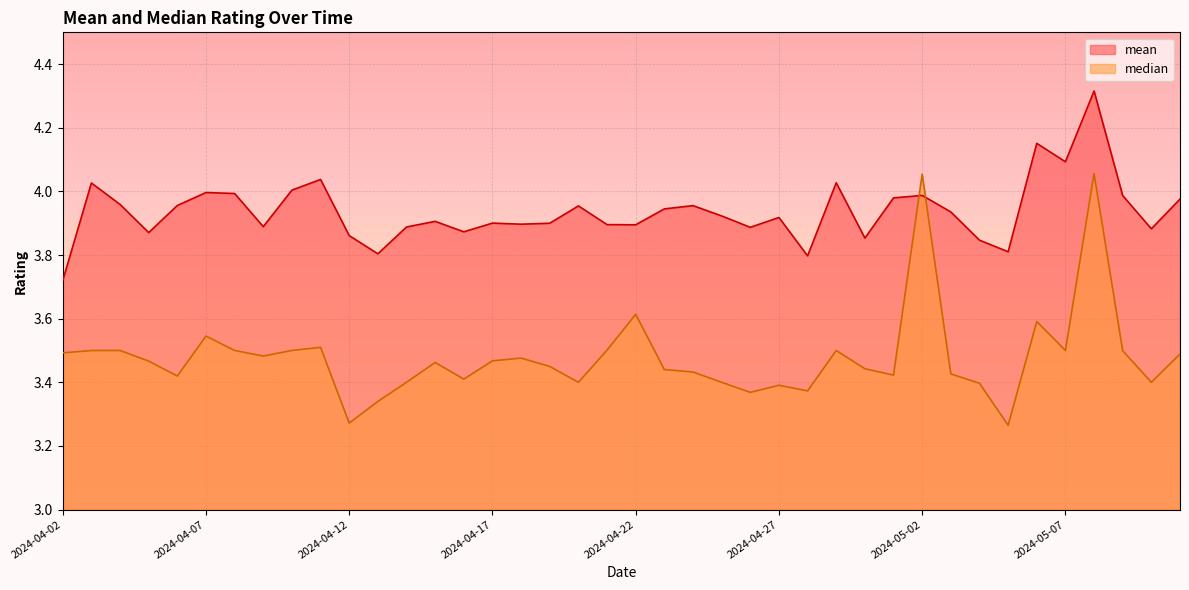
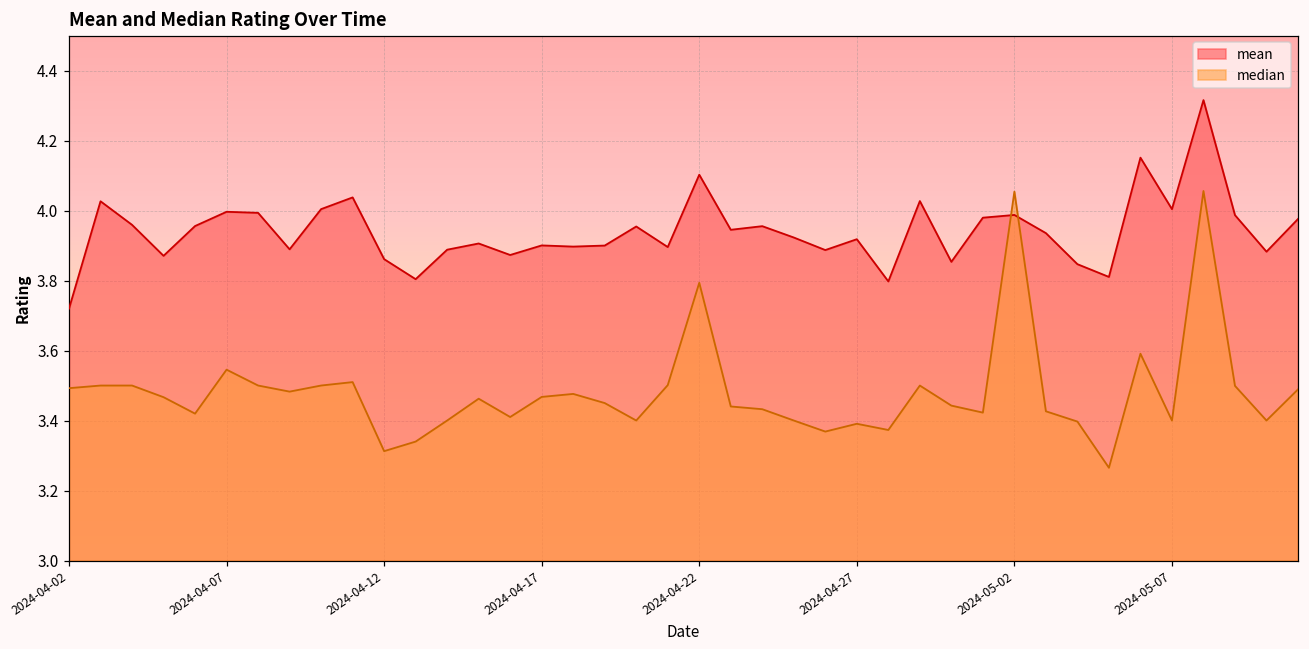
  {
    "mean": {
      "2024-04-02": 3.72,
      "2024-04-07": 4.00,
      "2024-04-12": 3.86,
      "2024-04-17": 3.90,
-     "2024-04-22": 3.90,
+     "2024-04-22": 4.10,
      "2024-04-27": 3.92,
      "2024-05-02": 3.99,
-     "2024-05-07": 4.09
+     "2024-05-07": 4.00
    },
    "median": {
      "2024-04-02": 3.49,
      "2024-04-07": 3.55,
-     "2024-04-12": 3.27,
+     "2024-04-12": 3.31,
      "2024-04-17": 3.47,
-     "2024-04-22": 3.61,
+     "2024-04-22": 3.79,
      "2024-04-27": 3.39,
      "2024-05-02": 4.05,
-     "2024-05-07": 3.5
+     "2024-05-07": 3.4
    }
  }
